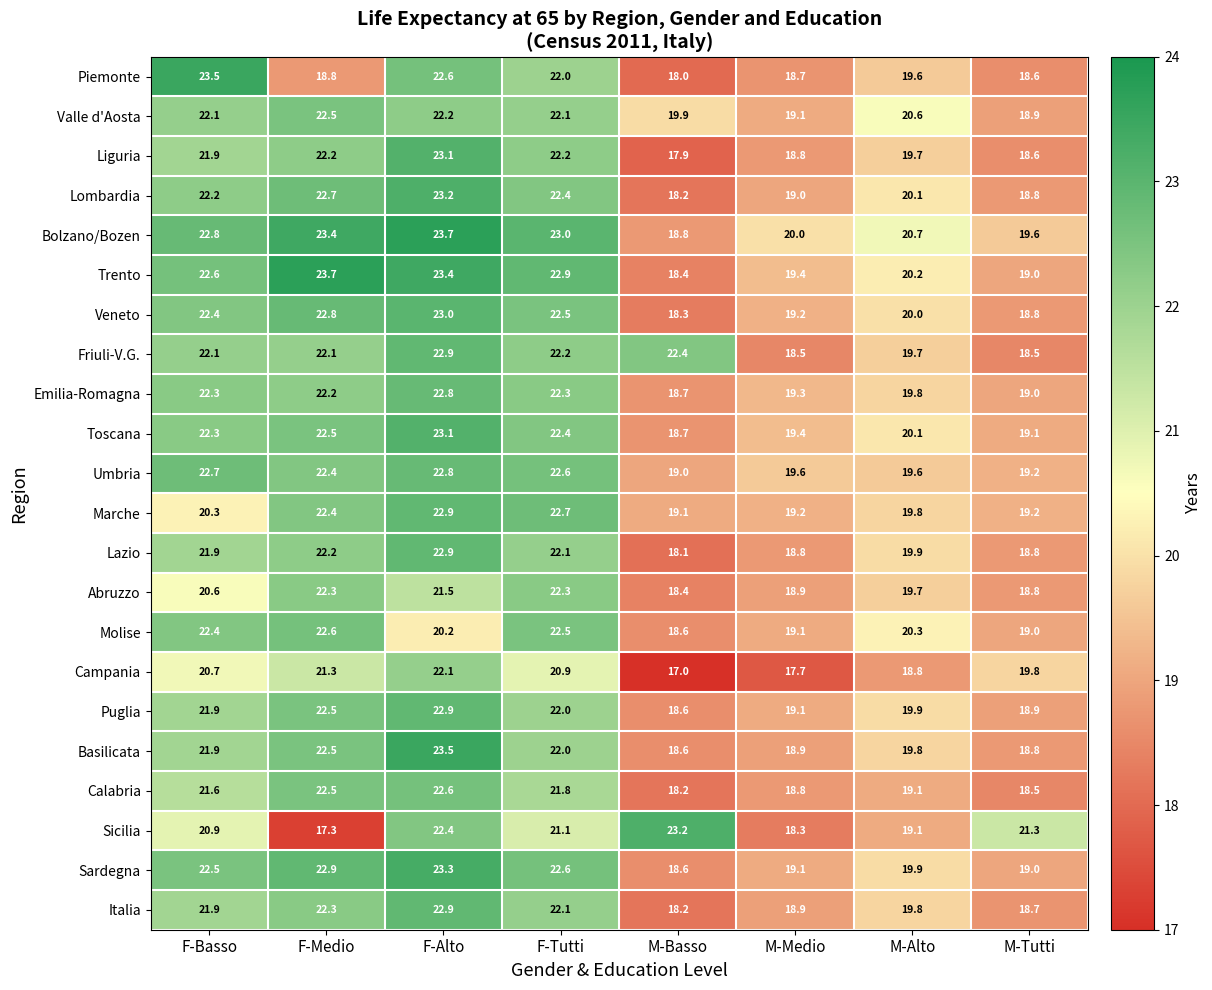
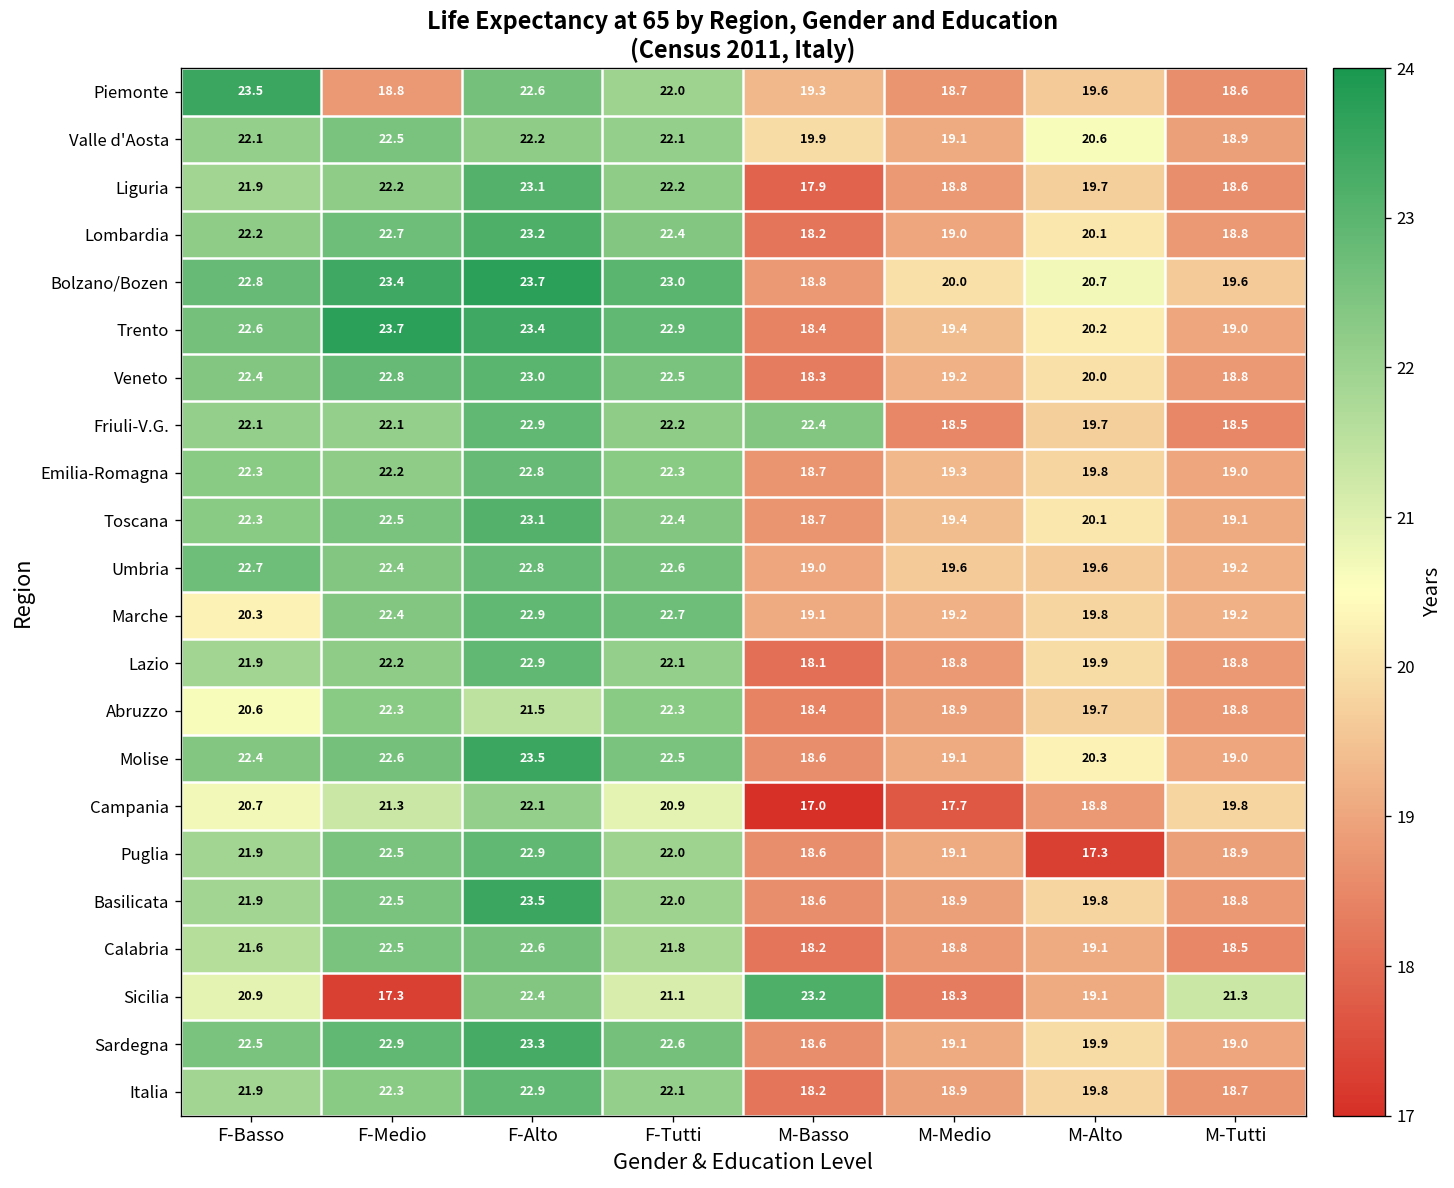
  {
    "Piemonte": {
      "F-Basso": 23.5,
      "F-Medio": 18.8,
      "F-Alto": 22.6,
      "F-Tutti": 22.0,
-     "M-Basso": 18.0,
+     "M-Basso": 19.3,
      "M-Medio": 18.7,
      "M-Alto": 19.6,
      "M-Tutti": 18.6
    },
    "Valle d'Aosta": {
      "F-Basso": 22.1,
      "F-Medio": 22.5,
      "F-Alto": 22.2,
      "F-Tutti": 22.1,
      "M-Basso": 19.9,
      "M-Medio": 19.1,
      "M-Alto": 20.6,
      "M-Tutti": 18.9
    },
    "Liguria": {
      "F-Basso": 21.9,
      "F-Medio": 22.2,
      "F-Alto": 23.1,
      "F-Tutti": 22.2,
      "M-Basso": 17.9,
      "M-Medio": 18.8,
      "M-Alto": 19.7,
      "M-Tutti": 18.6
    },
    "Lombardia": {
      "F-Basso": 22.2,
      "F-Medio": 22.7,
      "F-Alto": 23.2,
      "F-Tutti": 22.4,
      "M-Basso": 18.2,
      "M-Medio": 19.0,
      "M-Alto": 20.1,
      "M-Tutti": 18.8
    },
    "Bolzano/Bozen": {
      "F-Basso": 22.8,
      "F-Medio": 23.4,
      "F-Alto": 23.7,
      "F-Tutti": 23.0,
      "M-Basso": 18.8,
      "M-Medio": 20.0,
      "M-Alto": 20.7,
      "M-Tutti": 19.6
    },
    "Trento": {
      "F-Basso": 22.6,
      "F-Medio": 23.7,
      "F-Alto": 23.4,
      "F-Tutti": 22.9,
      "M-Basso": 18.4,
      "M-Medio": 19.4,
      "M-Alto": 20.2,
      "M-Tutti": 19.0
    },
    "Veneto": {
      "F-Basso": 22.4,
      "F-Medio": 22.8,
      "F-Alto": 23.0,
      "F-Tutti": 22.5,
      "M-Basso": 18.3,
      "M-Medio": 19.2,
      "M-Alto": 20.0,
      "M-Tutti": 18.8
    },
    "Friuli-V.G.": {
      "F-Basso": 22.1,
      "F-Medio": 22.1,
      "F-Alto": 22.9,
      "F-Tutti": 22.2,
      "M-Basso": 22.4,
      "M-Medio": 18.5,
      "M-Alto": 19.7,
      "M-Tutti": 18.5
    },
    "Emilia-Romagna": {
      "F-Basso": 22.3,
      "F-Medio": 22.2,
      "F-Alto": 22.8,
      "F-Tutti": 22.3,
      "M-Basso": 18.7,
      "M-Medio": 19.3,
      "M-Alto": 19.8,
      "M-Tutti": 19.0
    },
    "Toscana": {
      "F-Basso": 22.3,
      "F-Medio": 22.5,
      "F-Alto": 23.1,
      "F-Tutti": 22.4,
      "M-Basso": 18.7,
      "M-Medio": 19.4,
      "M-Alto": 20.1,
      "M-Tutti": 19.1
    },
    "Umbria": {
      "F-Basso": 22.7,
      "F-Medio": 22.4,
      "F-Alto": 22.8,
      "F-Tutti": 22.6,
      "M-Basso": 19.0,
      "M-Medio": 19.6,
      "M-Alto": 19.6,
      "M-Tutti": 19.2
    },
    "Marche": {
      "F-Basso": 20.3,
      "F-Medio": 22.4,
      "F-Alto": 22.9,
      "F-Tutti": 22.7,
      "M-Basso": 19.1,
      "M-Medio": 19.2,
      "M-Alto": 19.8,
      "M-Tutti": 19.2
    },
    "Lazio": {
      "F-Basso": 21.9,
      "F-Medio": 22.2,
      "F-Alto": 22.9,
      "F-Tutti": 22.1,
      "M-Basso": 18.1,
      "M-Medio": 18.8,
      "M-Alto": 19.9,
      "M-Tutti": 18.8
    },
    "Abruzzo": {
      "F-Basso": 20.6,
      "F-Medio": 22.3,
      "F-Alto": 21.5,
      "F-Tutti": 22.3,
      "M-Basso": 18.4,
      "M-Medio": 18.9,
      "M-Alto": 19.7,
      "M-Tutti": 18.8
    },
    "Molise": {
      "F-Basso": 22.4,
      "F-Medio": 22.6,
-     "F-Alto": 20.2,
+     "F-Alto": 23.5,
      "F-Tutti": 22.5,
      "M-Basso": 18.6,
      "M-Medio": 19.1,
      "M-Alto": 20.3,
      "M-Tutti": 19.0
    },
    "Campania": {
      "F-Basso": 20.7,
      "F-Medio": 21.3,
      "F-Alto": 22.1,
      "F-Tutti": 20.9,
      "M-Basso": 17.0,
      "M-Medio": 17.7,
      "M-Alto": 18.8,
      "M-Tutti": 19.8
    },
    "Puglia": {
      "F-Basso": 21.9,
      "F-Medio": 22.5,
      "F-Alto": 22.9,
      "F-Tutti": 22.0,
      "M-Basso": 18.6,
      "M-Medio": 19.1,
-     "M-Alto": 19.9,
+     "M-Alto": 17.3,
      "M-Tutti": 18.9
    },
    "Basilicata": {
      "F-Basso": 21.9,
      "F-Medio": 22.5,
      "F-Alto": 23.5,
      "F-Tutti": 22.0,
      "M-Basso": 18.6,
      "M-Medio": 18.9,
      "M-Alto": 19.8,
      "M-Tutti": 18.8
    },
    "Calabria": {
      "F-Basso": 21.6,
      "F-Medio": 22.5,
      "F-Alto": 22.6,
      "F-Tutti": 21.8,
      "M-Basso": 18.2,
      "M-Medio": 18.8,
      "M-Alto": 19.1,
      "M-Tutti": 18.5
    },
    "Sicilia": {
      "F-Basso": 20.9,
      "F-Medio": 17.3,
      "F-Alto": 22.4,
      "F-Tutti": 21.1,
      "M-Basso": 23.2,
      "M-Medio": 18.3,
      "M-Alto": 19.1,
      "M-Tutti": 21.3
    },
    "Sardegna": {
      "F-Basso": 22.5,
      "F-Medio": 22.9,
      "F-Alto": 23.3,
      "F-Tutti": 22.6,
      "M-Basso": 18.6,
      "M-Medio": 19.1,
      "M-Alto": 19.9,
      "M-Tutti": 19.0
    },
    "Italia": {
      "F-Basso": 21.9,
      "F-Medio": 22.3,
      "F-Alto": 22.9,
      "F-Tutti": 22.1,
      "M-Basso": 18.2,
      "M-Medio": 18.9,
      "M-Alto": 19.8,
      "M-Tutti": 18.7
    }
  }
